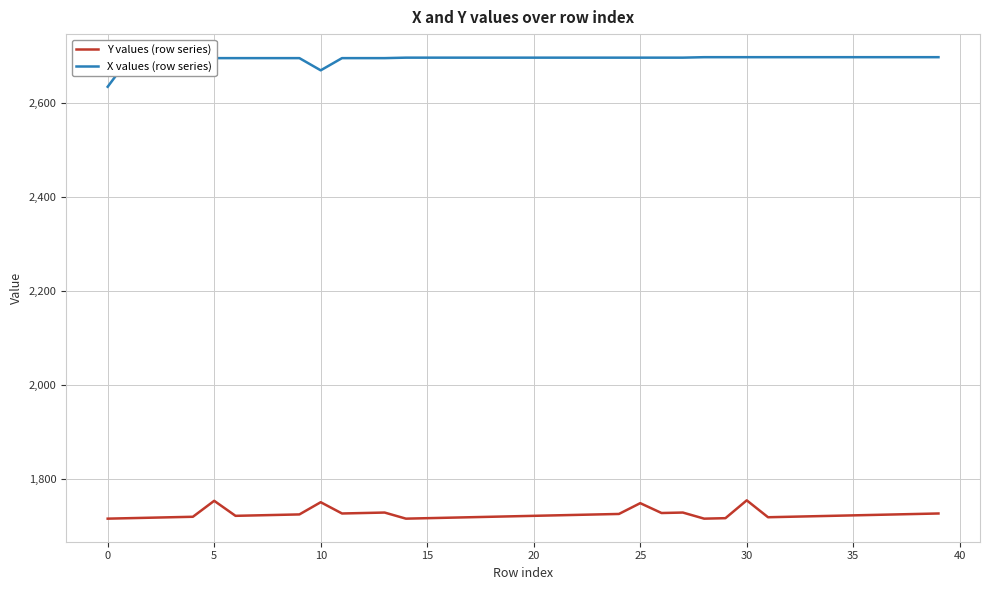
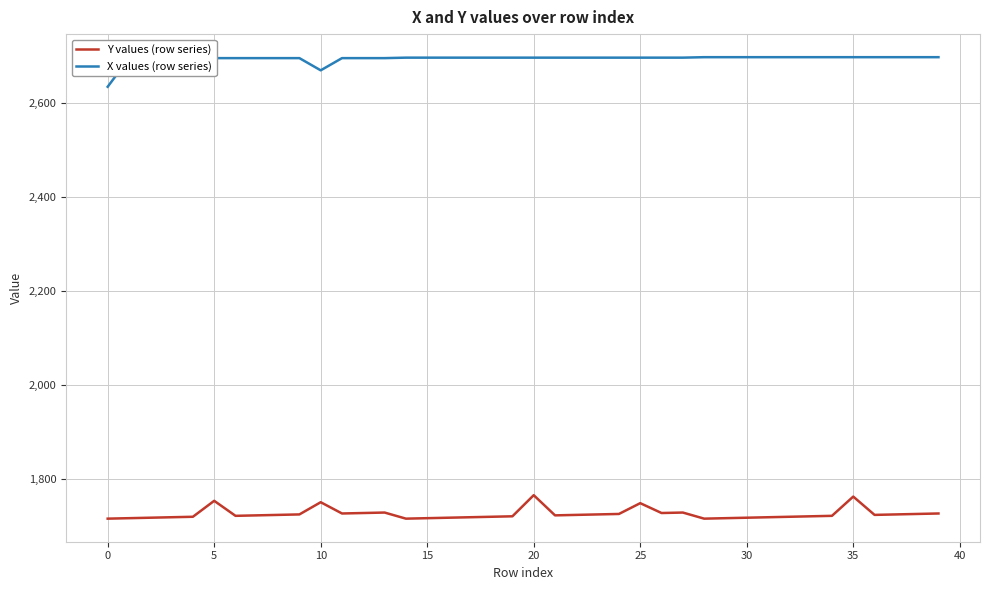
  {
    "Y values (row series)": {
      "0": "1,720",
      "5": "1,750",
      "10": "1,750",
      "15": "1,720",
-     "20": "1,720",
+     "20": "1,770",
      "25": "1,750",
-     "30": "1,750",
-     "35": "1,720"
+     "30": "1,720",
+     "35": "1,760"
    },
    "X values (row series)": {
      "0": "2,640",
      "10": "2,670",
      "15": "2,700",
      "20": "2,700",
      "25": "2,700",
      "30": "2,700",
      "35": "2,700"
    }
  }
